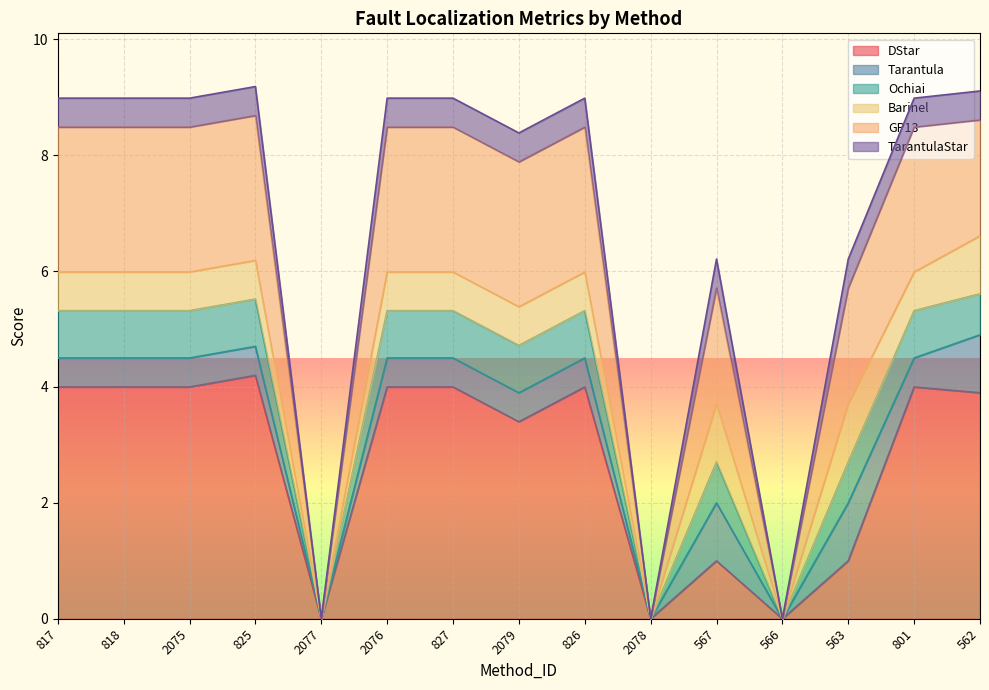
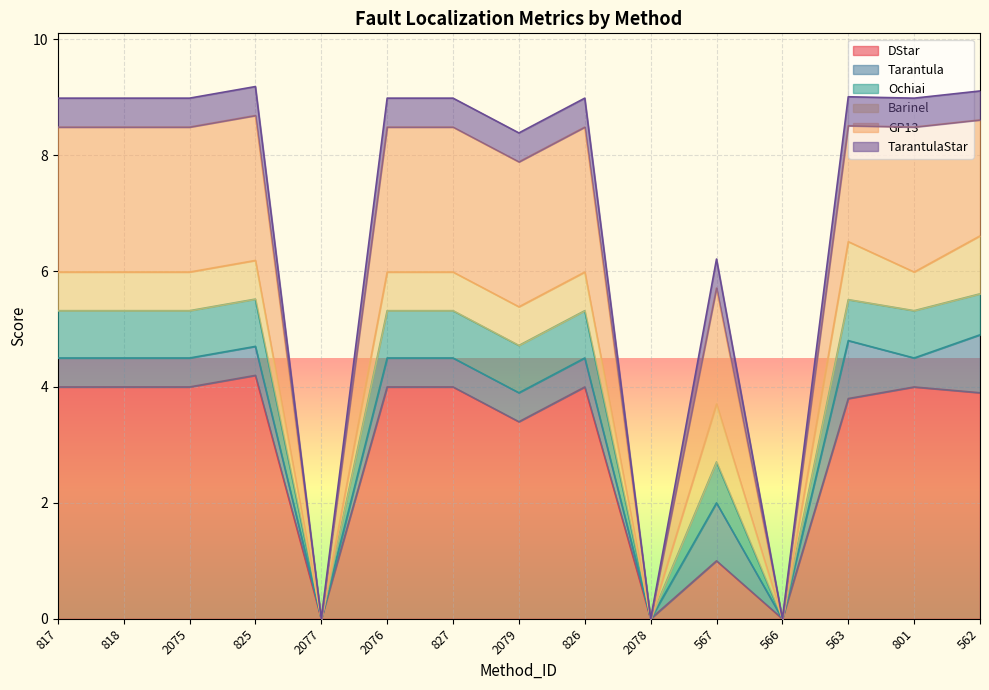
  {
    "DStar": {
      "817": 4.0,
      "818": 4.0,
      "2075": 4.0,
      "825": 4.2,
      "2076": 4.0,
      "827": 4.0,
      "2079": 3.4,
      "826": 4.0,
      "567": 1.0,
-     "563": 1.0,
+     "563": 3.8,
      "801": 4.0,
      "562": 3.9
    }
  }
